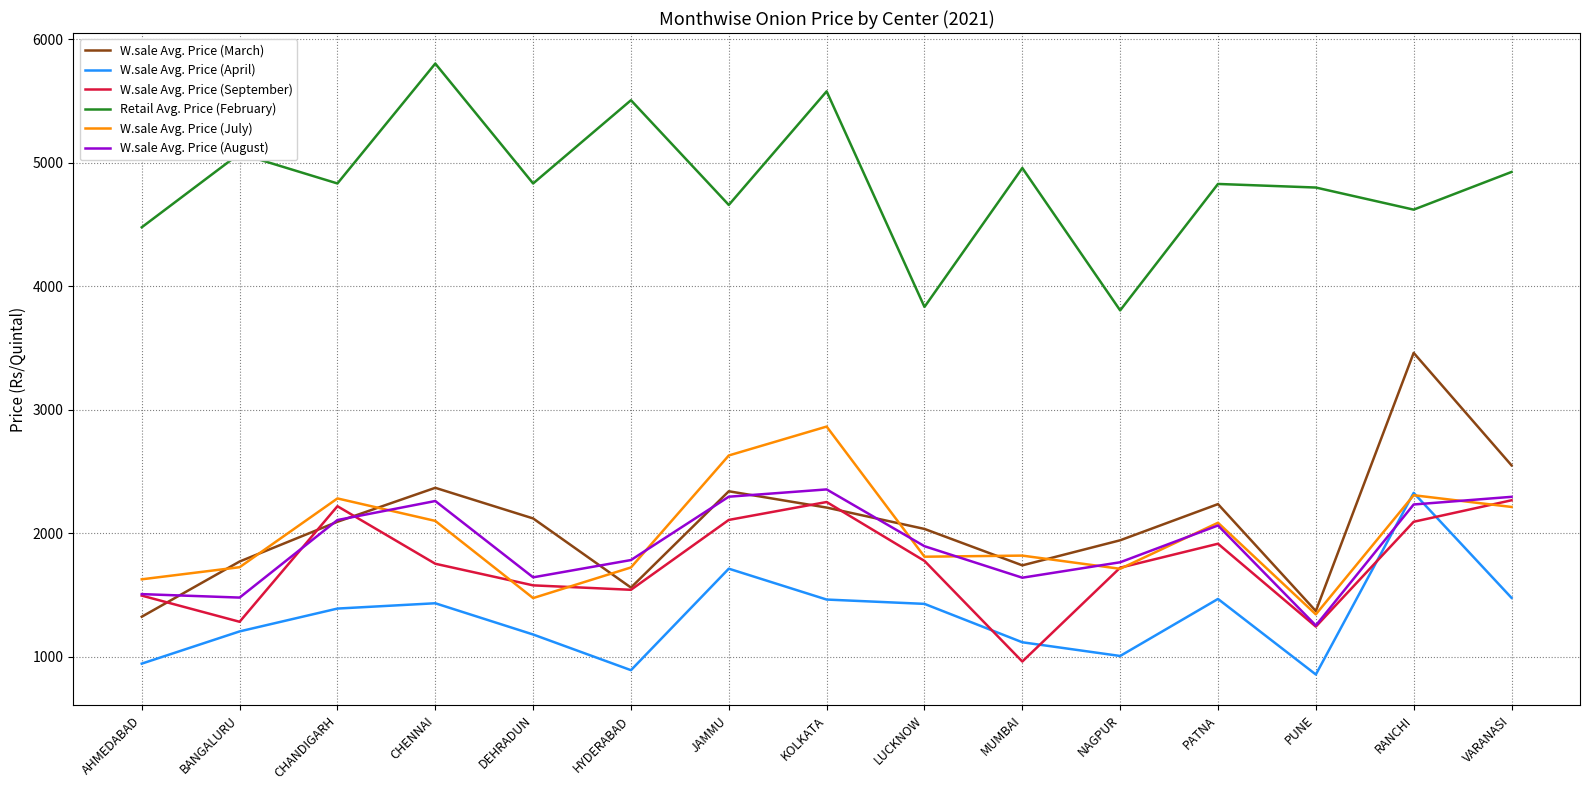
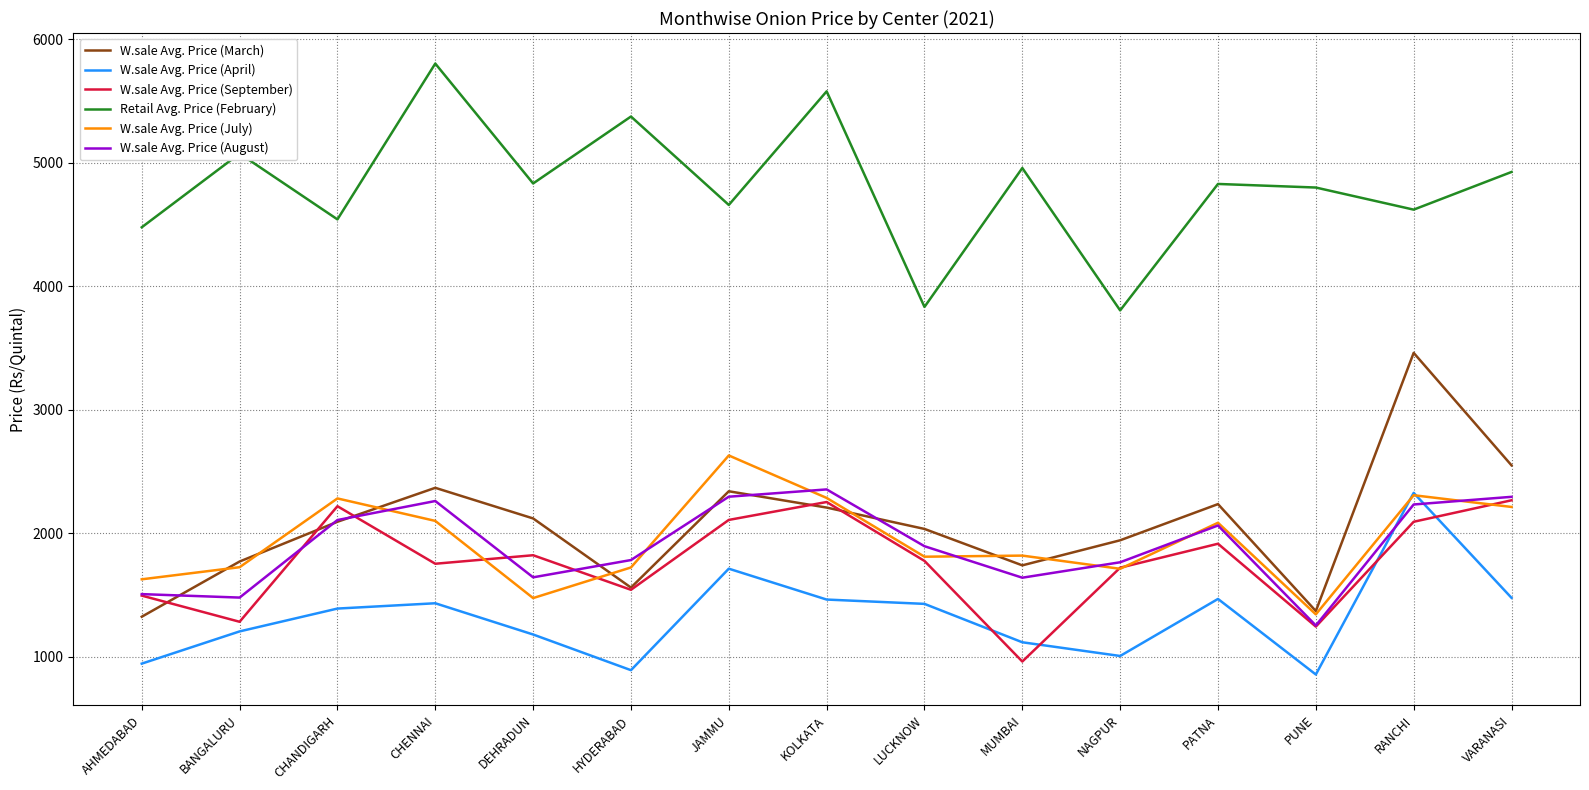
  {
    "W.sale Avg. Price (March)": {
      "AHMEDABAD": 1320,
      "BANGALURU": 1770,
      "CHENNAI": 2370,
      "DEHRADUN": 2120,
      "JAMMU": 2340,
      "KOLKATA": 2210,
      "LUCKNOW": 2040,
      "MUMBAI": 1740,
      "NAGPUR": 1940,
      "PATNA": 2240,
      "PUNE": 1370,
      "RANCHI": 3460,
      "VARANASI": 2550
    },
    "W.sale Avg. Price (April)": {
      "AHMEDABAD": 940,
      "BANGALURU": 1210,
      "CHANDIGARH": 1390,
      "CHENNAI": 1430,
      "DEHRADUN": 1180,
      "HYDERABAD": 890,
      "JAMMU": 1710,
      "KOLKATA": 1460,
      "LUCKNOW": 1430,
      "MUMBAI": 1120,
      "NAGPUR": 1010,
      "PATNA": 1470,
      "PUNE": 860,
      "VARANASI": 1480
    },
    "W.sale Avg. Price (September)": {
      "BANGALURU": 1280,
      "CHANDIGARH": 2220,
      "CHENNAI": 1750,
-     "DEHRADUN": 1580,
+     "DEHRADUN": 1820,
      "JAMMU": 2110,
      "KOLKATA": 2250,
      "LUCKNOW": 1780,
      "MUMBAI": 960,
      "PATNA": 1920,
      "RANCHI": 2090,
      "VARANASI": 2270
    },
    "Retail Avg. Price (February)": {
      "AHMEDABAD": 4480,
-     "CHANDIGARH": 4830,
+     "CHANDIGARH": 4540,
      "CHENNAI": 5800,
      "DEHRADUN": 4830,
-     "HYDERABAD": 5510,
+     "HYDERABAD": 5380,
      "JAMMU": 4660,
      "KOLKATA": 5580,
      "LUCKNOW": 3830,
      "MUMBAI": 4960,
      "NAGPUR": 3810,
      "PATNA": 4830,
      "PUNE": 4800,
      "RANCHI": 4620,
      "VARANASI": 4930
    },
    "W.sale Avg. Price (July)": {
      "AHMEDABAD": 1630,
      "BANGALURU": 1730,
      "CHANDIGARH": 2280,
      "CHENNAI": 2100,
      "DEHRADUN": 1480,
      "HYDERABAD": 1720,
      "JAMMU": 2630,
-     "KOLKATA": 2860,
+     "KOLKATA": 2290,
      "LUCKNOW": 1810,
      "MUMBAI": 1820,
      "PATNA": 2090,
      "PUNE": 1340,
      "VARANASI": 2210
    },
    "W.sale Avg. Price (August)": {
      "BANGALURU": 1480,
      "CHENNAI": 2260,
      "DEHRADUN": 1640,
      "HYDERABAD": 1780,
      "JAMMU": 2300,
      "KOLKATA": 2360,
      "LUCKNOW": 1900,
      "MUMBAI": 1640,
      "NAGPUR": 1770,
      "PATNA": 2060,
      "RANCHI": 2230,
      "VARANASI": 2300
    }
  }
